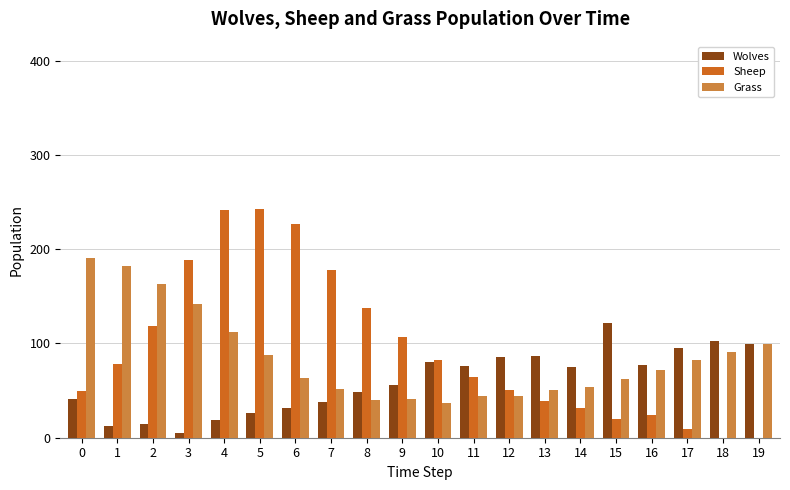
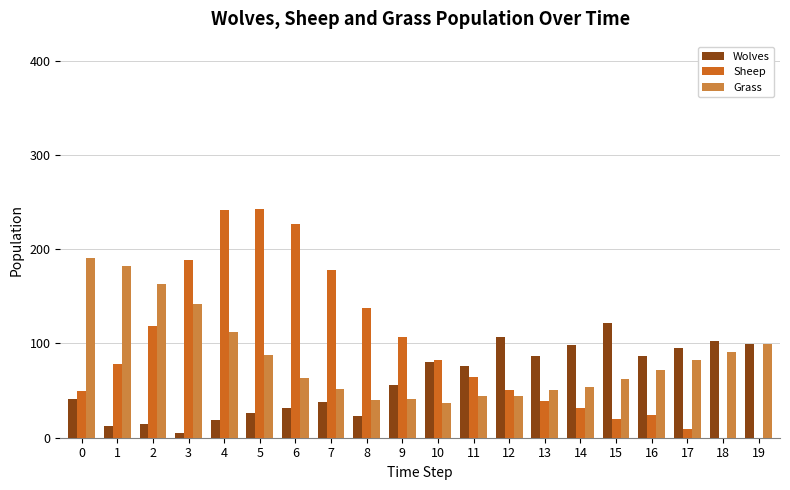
  {
    "Wolves": {
      "0": 40,
      "1": 10,
      "2": 20,
      "3": 10,
      "4": 20,
      "5": 30,
      "6": 30,
      "7": 40,
-     "8": 50,
+     "8": 20,
      "9": 60,
      "10": 80,
      "11": 80,
-     "12": 90,
+     "12": 110,
      "13": 90,
-     "14": 80,
+     "14": 100,
      "15": 120,
-     "16": 80,
+     "16": 90,
      "17": 100,
      "18": 100,
      "19": 100
    }
  }
